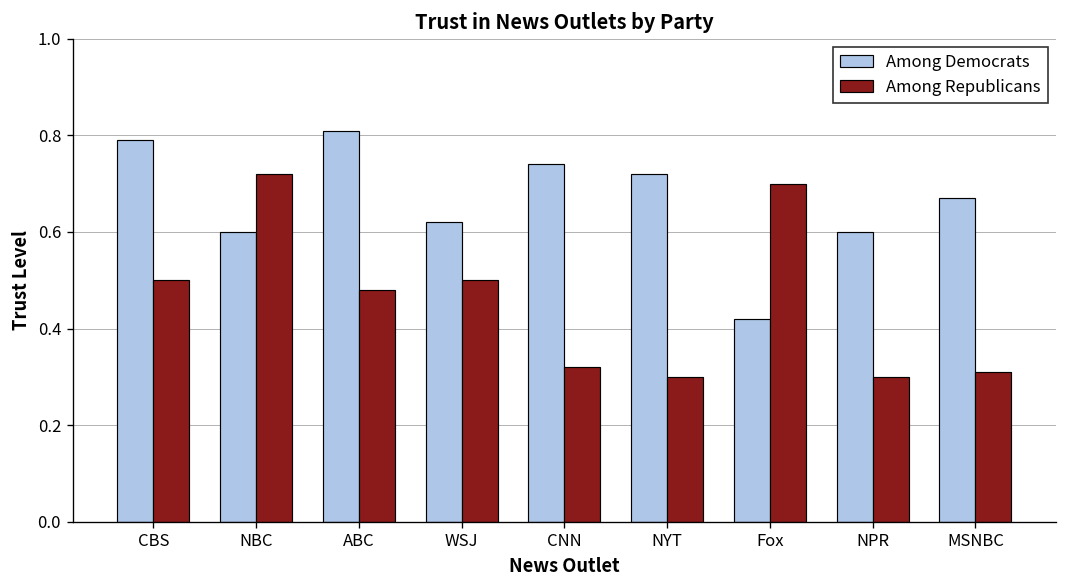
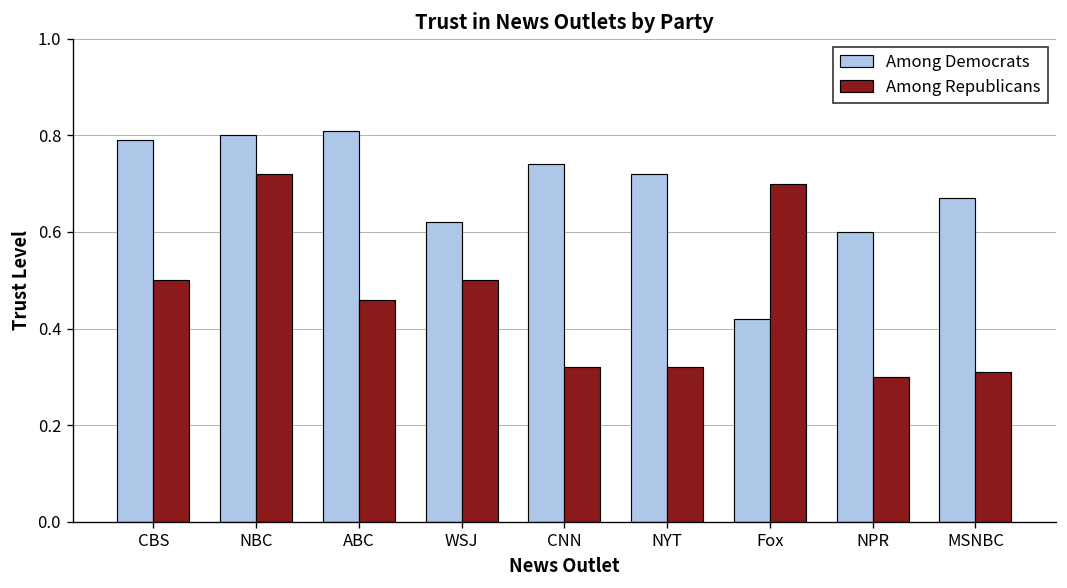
  {
    "Among Democrats": {
      "CBS": 0.79,
-     "NBC": 0.6,
+     "NBC": 0.8,
      "ABC": 0.81,
      "WSJ": 0.62,
      "CNN": 0.74,
      "NYT": 0.72,
      "Fox": 0.42,
      "NPR": 0.6,
      "MSNBC": 0.67
    },
    "Among Republicans": {
      "CBS": 0.50,
      "NBC": 0.72,
-     "ABC": 0.48,
+     "ABC": 0.46,
      "WSJ": 0.50,
      "CNN": 0.32,
-     "NYT": 0.30,
+     "NYT": 0.32,
      "Fox": 0.70,
      "NPR": 0.30,
      "MSNBC": 0.31
    }
  }
